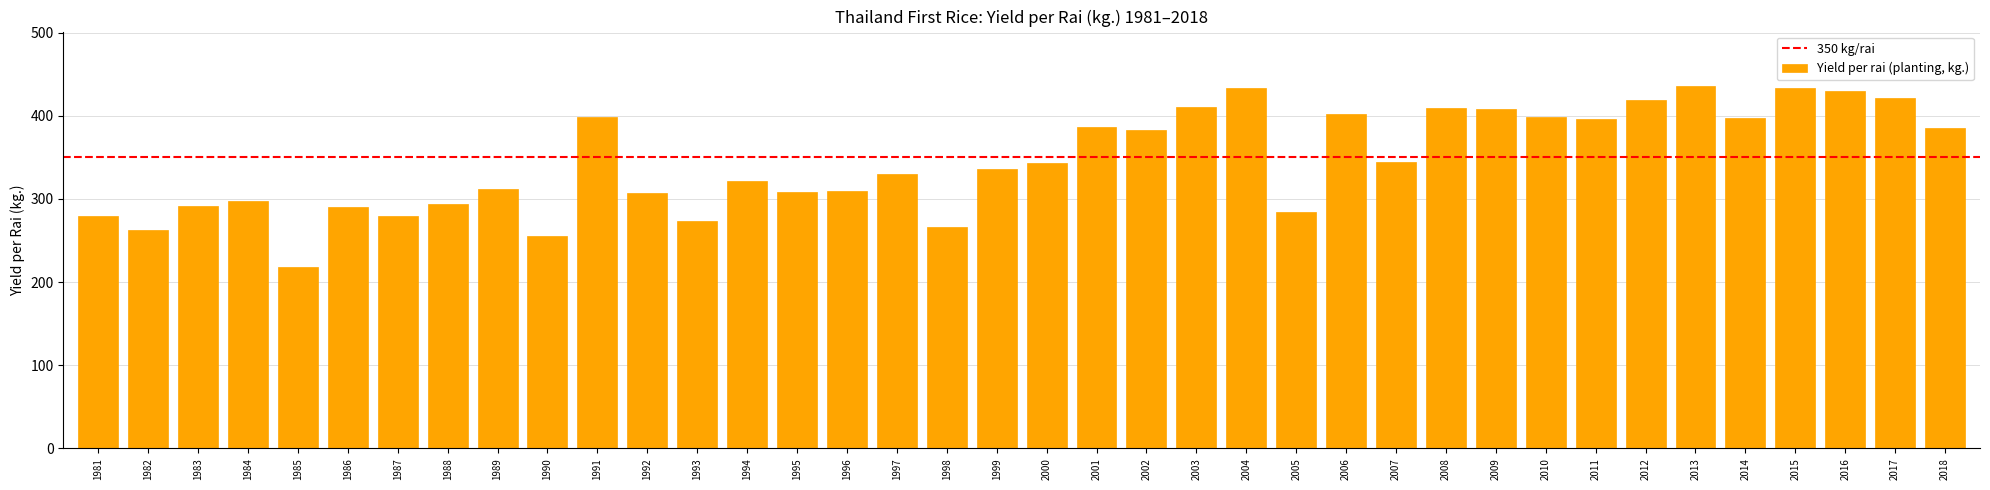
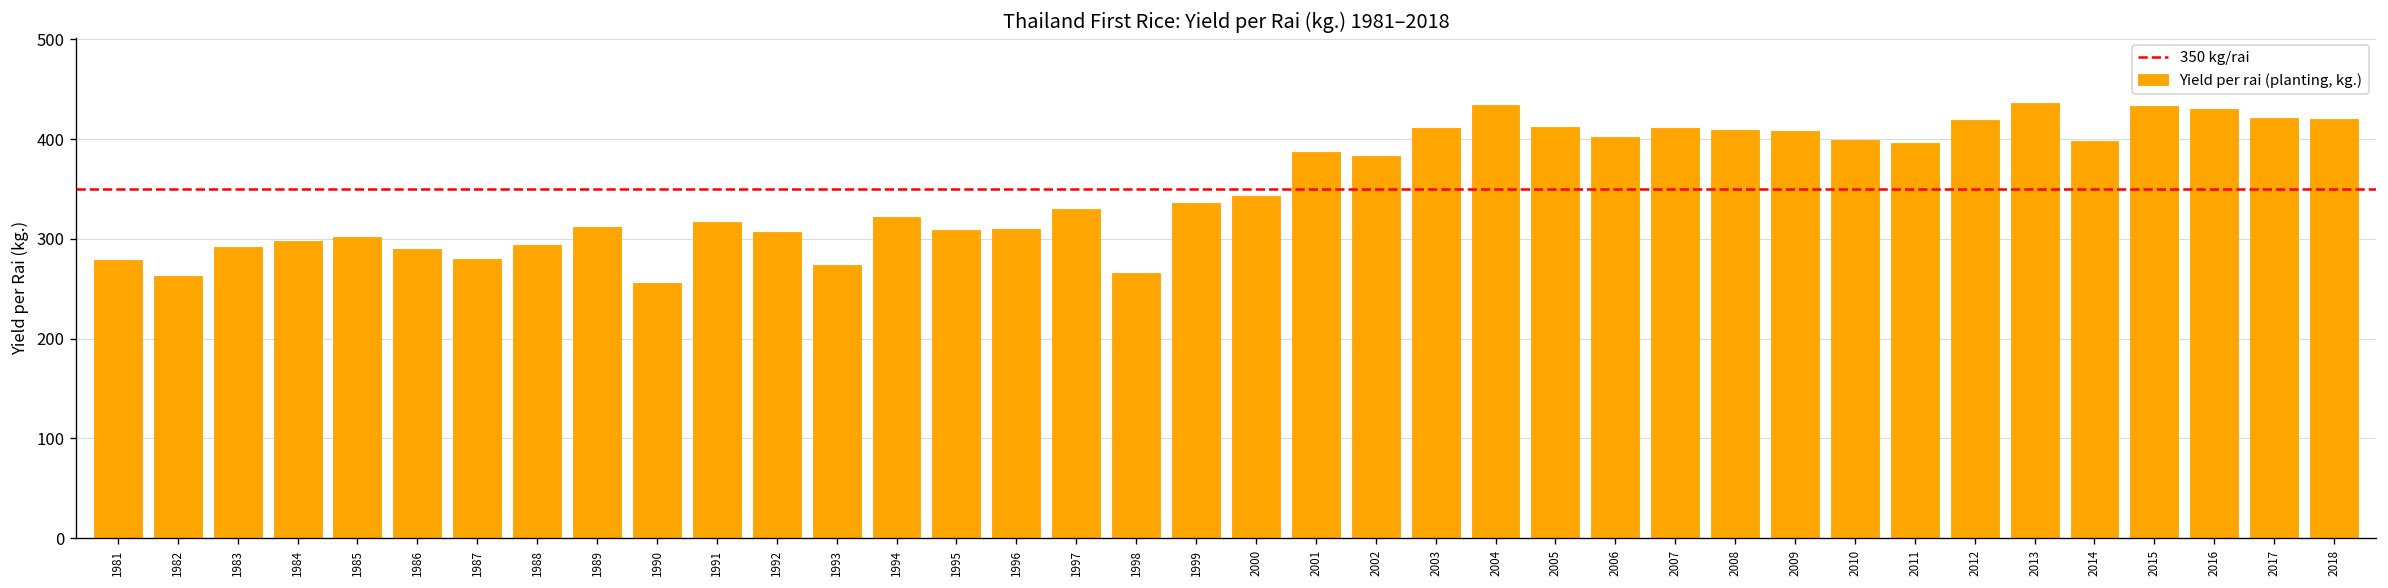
  {
    "1981": 280,
    "1982": 260,
    "1983": 290,
    "1984": 300,
-   "1985": 220,
+   "1985": 300,
    "1986": 290,
    "1987": 280,
    "1988": 290,
    "1989": 310,
    "1990": 260,
-   "1991": 400,
+   "1991": 320,
    "1992": 310,
    "1993": 270,
    "1994": 320,
    "1995": 310,
    "1996": 310,
    "1997": 330,
    "1998": 270,
    "1999": 340,
    "2000": 340,
    "2001": 390,
    "2002": 380,
    "2003": 410,
    "2004": 430,
-   "2005": 280,
+   "2005": 410,
    "2006": 400,
-   "2007": 340,
+   "2007": 410,
    "2008": 410,
    "2009": 410,
    "2010": 400,
    "2011": 400,
    "2012": 420,
    "2013": 440,
    "2014": 400,
    "2015": 430,
    "2016": 430,
    "2017": 420,
-   "2018": 390
+   "2018": 420
  }
